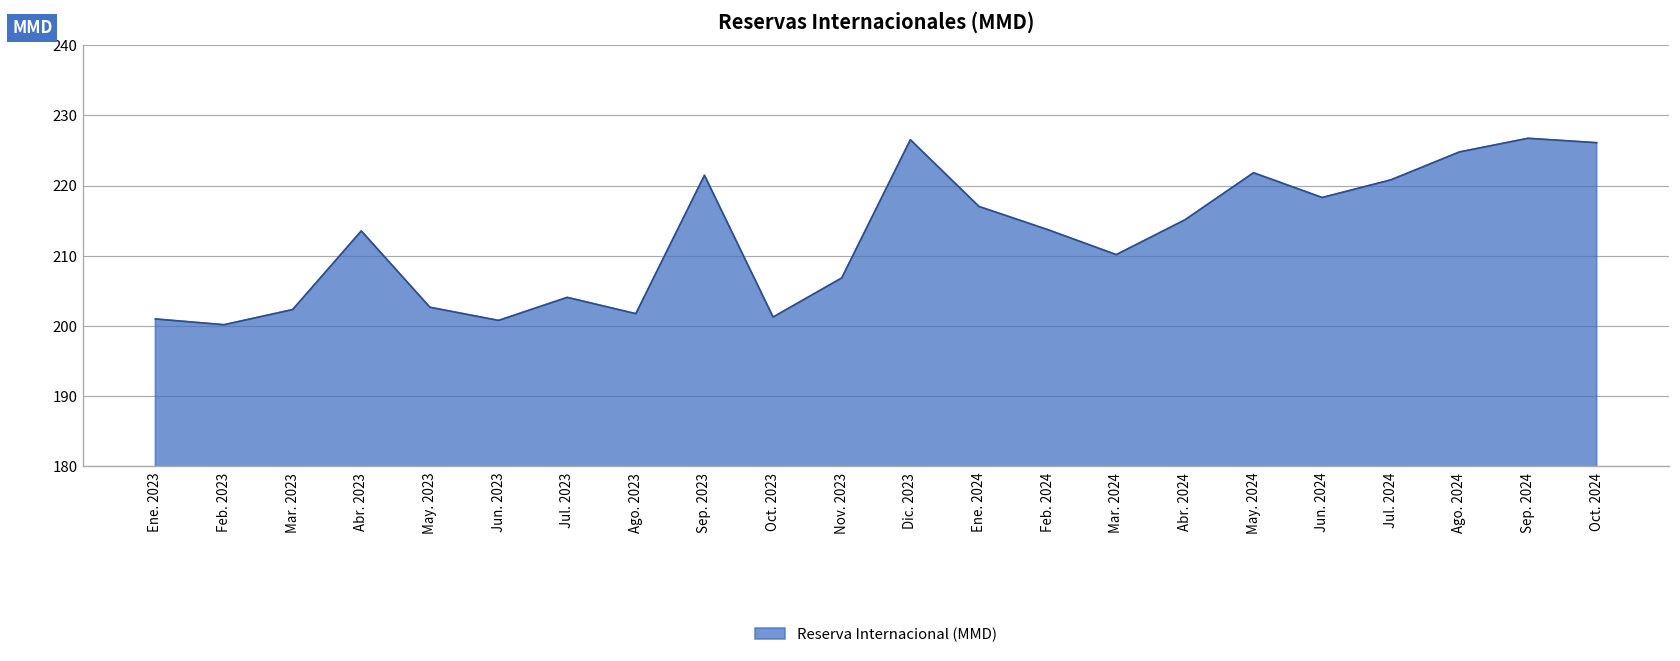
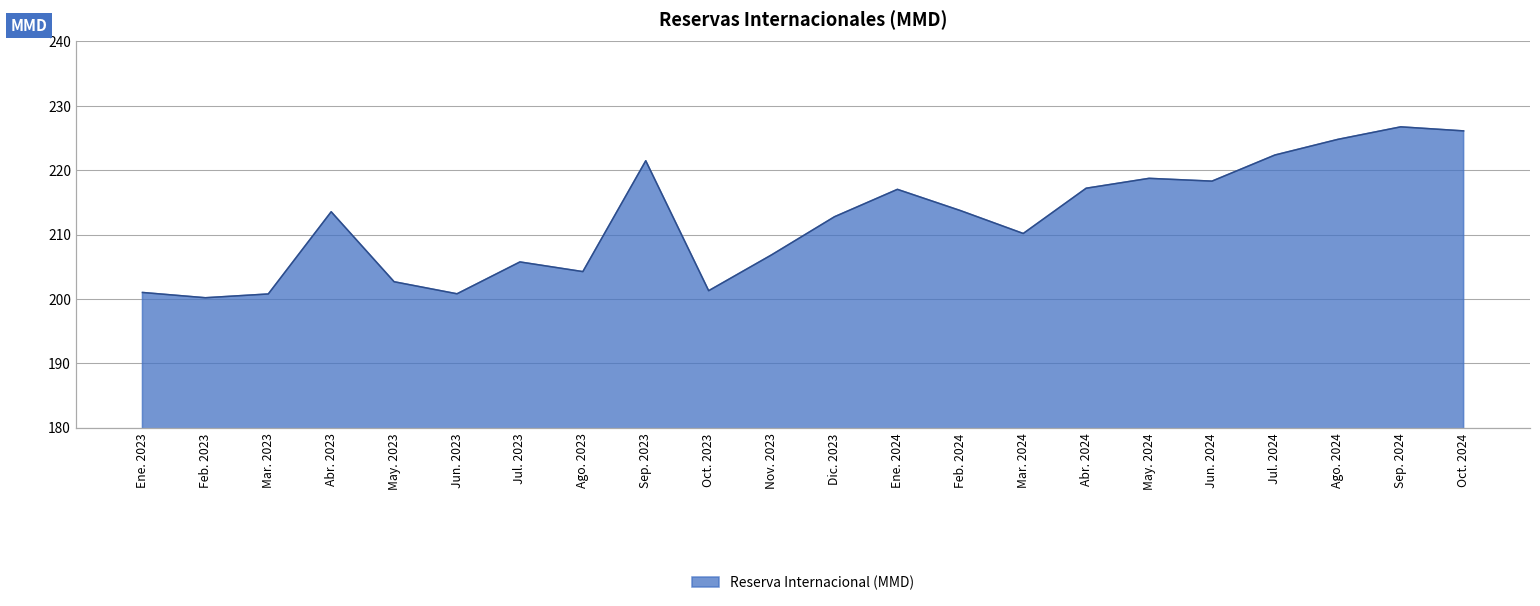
  {
    "Ene. 2023": 201,
    "Feb. 2023": 200,
-   "Mar. 2023": 202,
+   "Mar. 2023": 201,
    "Abr. 2023": 214,
    "May. 2023": 203,
    "Jun. 2023": 201,
-   "Jul. 2023": 204,
-   "Ago. 2023": 202,
+   "Jul. 2023": 206,
+   "Ago. 2023": 204,
    "Sep. 2023": 221,
    "Oct. 2023": 201,
    "Nov. 2023": 207,
-   "Dic. 2023": 227,
+   "Dic. 2023": 213,
    "Ene. 2024": 217,
    "Feb. 2024": 214,
    "Mar. 2024": 210,
-   "Abr. 2024": 215,
-   "May. 2024": 222,
+   "Abr. 2024": 217,
+   "May. 2024": 219,
    "Jun. 2024": 218,
-   "Jul. 2024": 221,
+   "Jul. 2024": 222,
    "Ago. 2024": 225,
    "Sep. 2024": 227,
    "Oct. 2024": 226
  }
